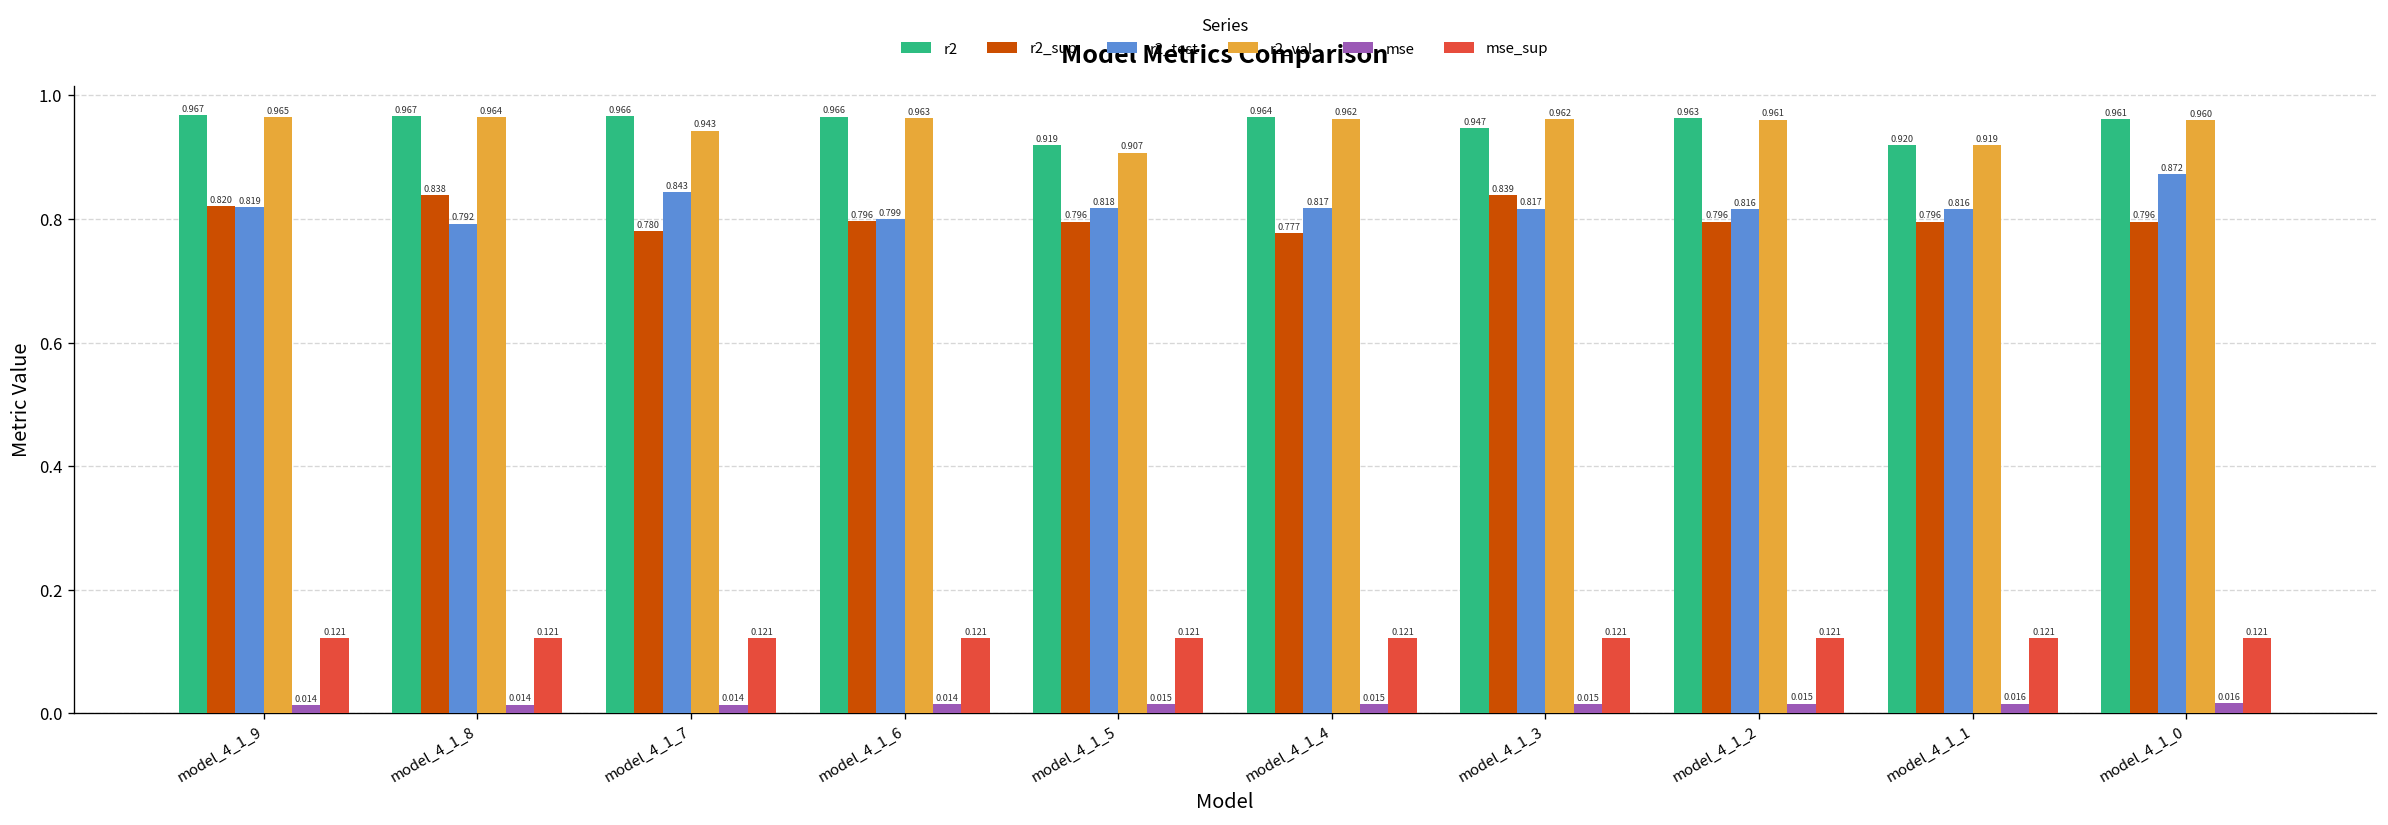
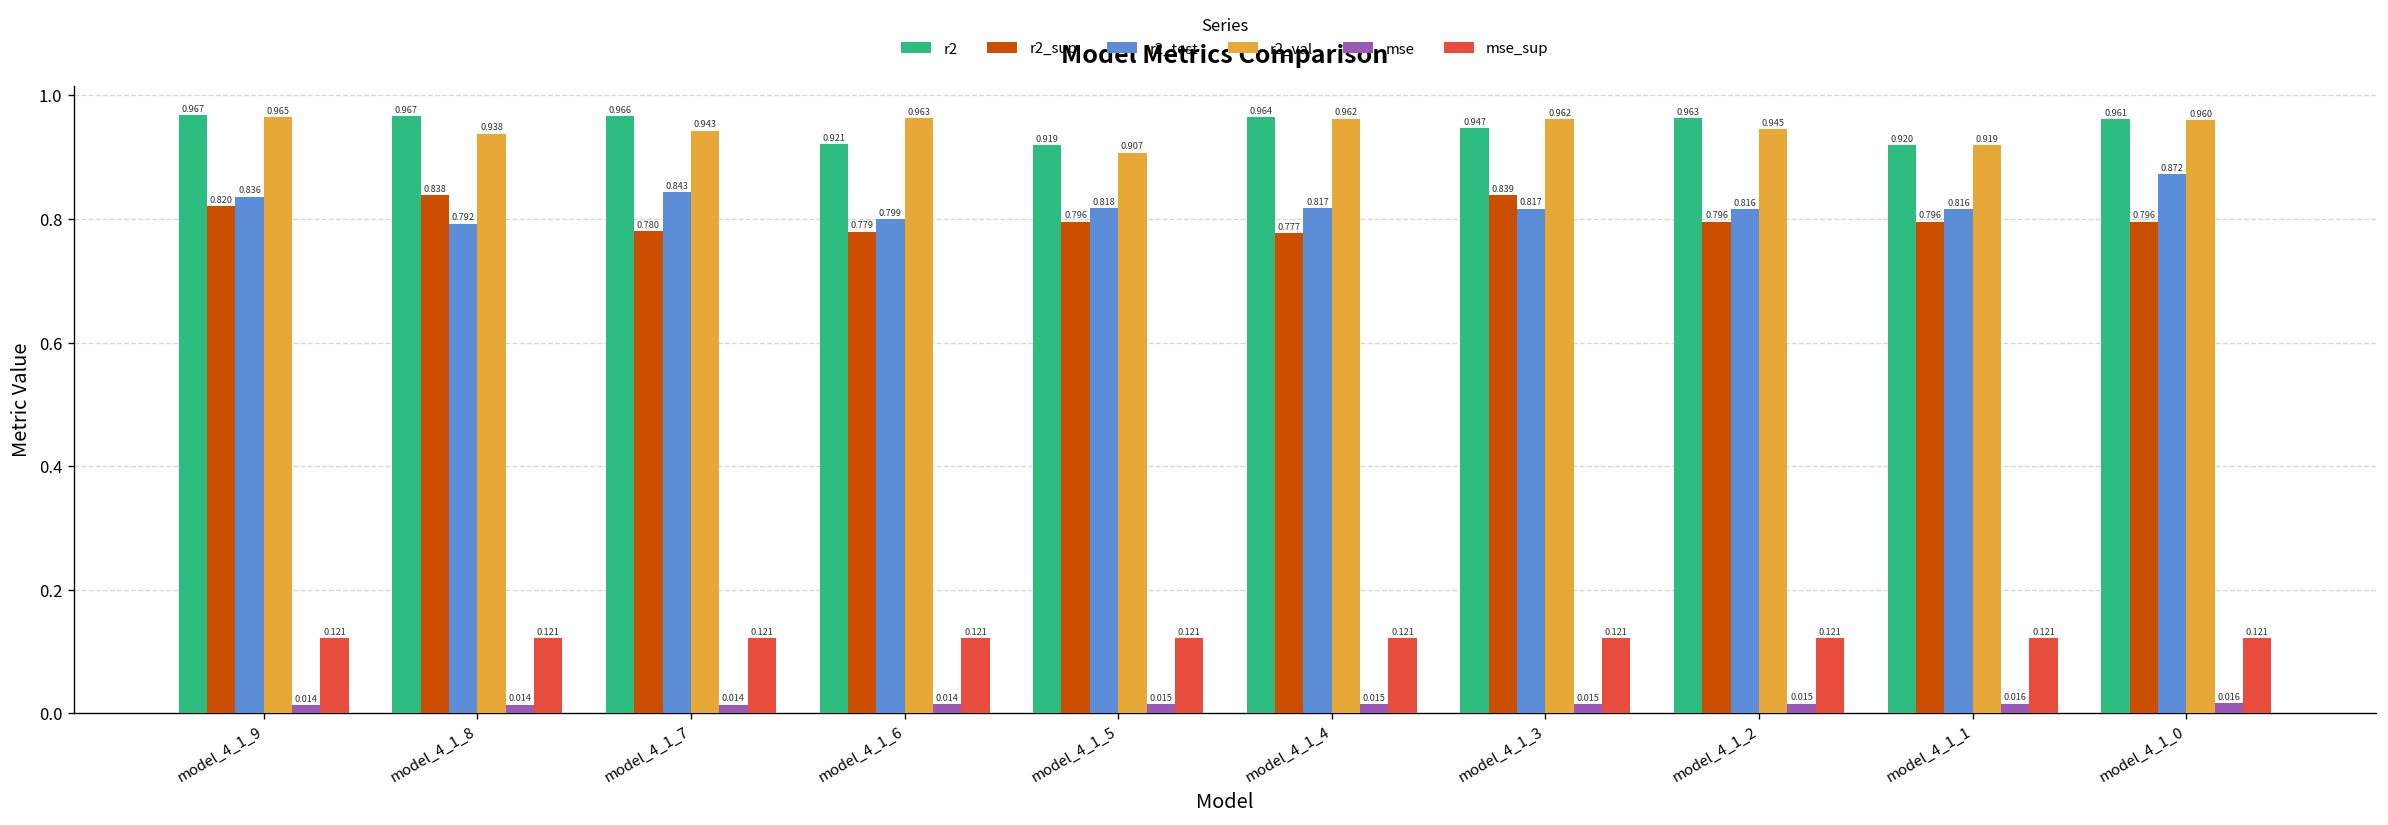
  {
    "r2": {
      "model_4_1_9": 0.967,
      "model_4_1_8": 0.967,
      "model_4_1_7": 0.966,
-     "model_4_1_6": 0.966,
+     "model_4_1_6": 0.921,
      "model_4_1_5": 0.919,
      "model_4_1_4": 0.964,
      "model_4_1_3": 0.947,
      "model_4_1_2": 0.963,
      "model_4_1_1": 0.920,
      "model_4_1_0": 0.961
    },
    "r2_sup": {
      "model_4_1_9": 0.820,
      "model_4_1_8": 0.838,
      "model_4_1_7": 0.780,
-     "model_4_1_6": 0.796,
+     "model_4_1_6": 0.779,
      "model_4_1_5": 0.796,
      "model_4_1_4": 0.777,
      "model_4_1_3": 0.839,
      "model_4_1_2": 0.796,
      "model_4_1_1": 0.796,
      "model_4_1_0": 0.796
    },
    "r2_test": {
-     "model_4_1_9": 0.819,
+     "model_4_1_9": 0.836,
      "model_4_1_8": 0.792,
      "model_4_1_7": 0.843,
      "model_4_1_6": 0.799,
      "model_4_1_5": 0.818,
      "model_4_1_4": 0.817,
      "model_4_1_3": 0.817,
      "model_4_1_2": 0.816,
      "model_4_1_1": 0.816,
      "model_4_1_0": 0.872
    },
    "r2_val": {
      "model_4_1_9": 0.965,
-     "model_4_1_8": 0.964,
+     "model_4_1_8": 0.938,
      "model_4_1_7": 0.943,
      "model_4_1_6": 0.963,
      "model_4_1_5": 0.907,
      "model_4_1_4": 0.962,
      "model_4_1_3": 0.962,
-     "model_4_1_2": 0.961,
+     "model_4_1_2": 0.945,
      "model_4_1_1": 0.919,
      "model_4_1_0": 0.960
    },
    "mse": {
      "model_4_1_9": 0.014,
      "model_4_1_8": 0.014,
      "model_4_1_7": 0.014,
      "model_4_1_6": 0.014,
      "model_4_1_5": 0.015,
      "model_4_1_4": 0.015,
      "model_4_1_3": 0.015,
      "model_4_1_2": 0.015,
      "model_4_1_1": 0.016,
      "model_4_1_0": 0.016
    },
    "mse_sup": {
      "model_4_1_9": 0.121,
      "model_4_1_8": 0.121,
      "model_4_1_7": 0.121,
      "model_4_1_6": 0.121,
      "model_4_1_5": 0.121,
      "model_4_1_4": 0.121,
      "model_4_1_3": 0.121,
      "model_4_1_2": 0.121,
      "model_4_1_1": 0.121,
      "model_4_1_0": 0.121
    }
  }
